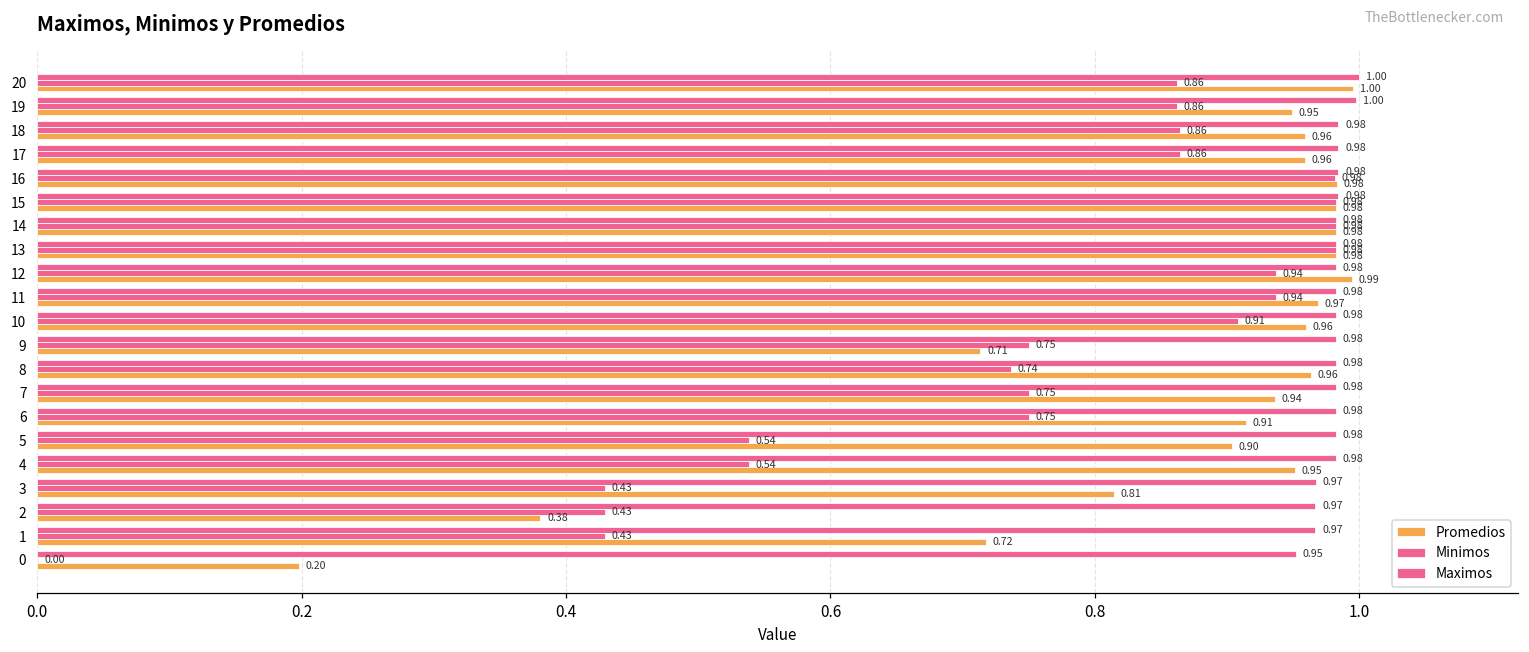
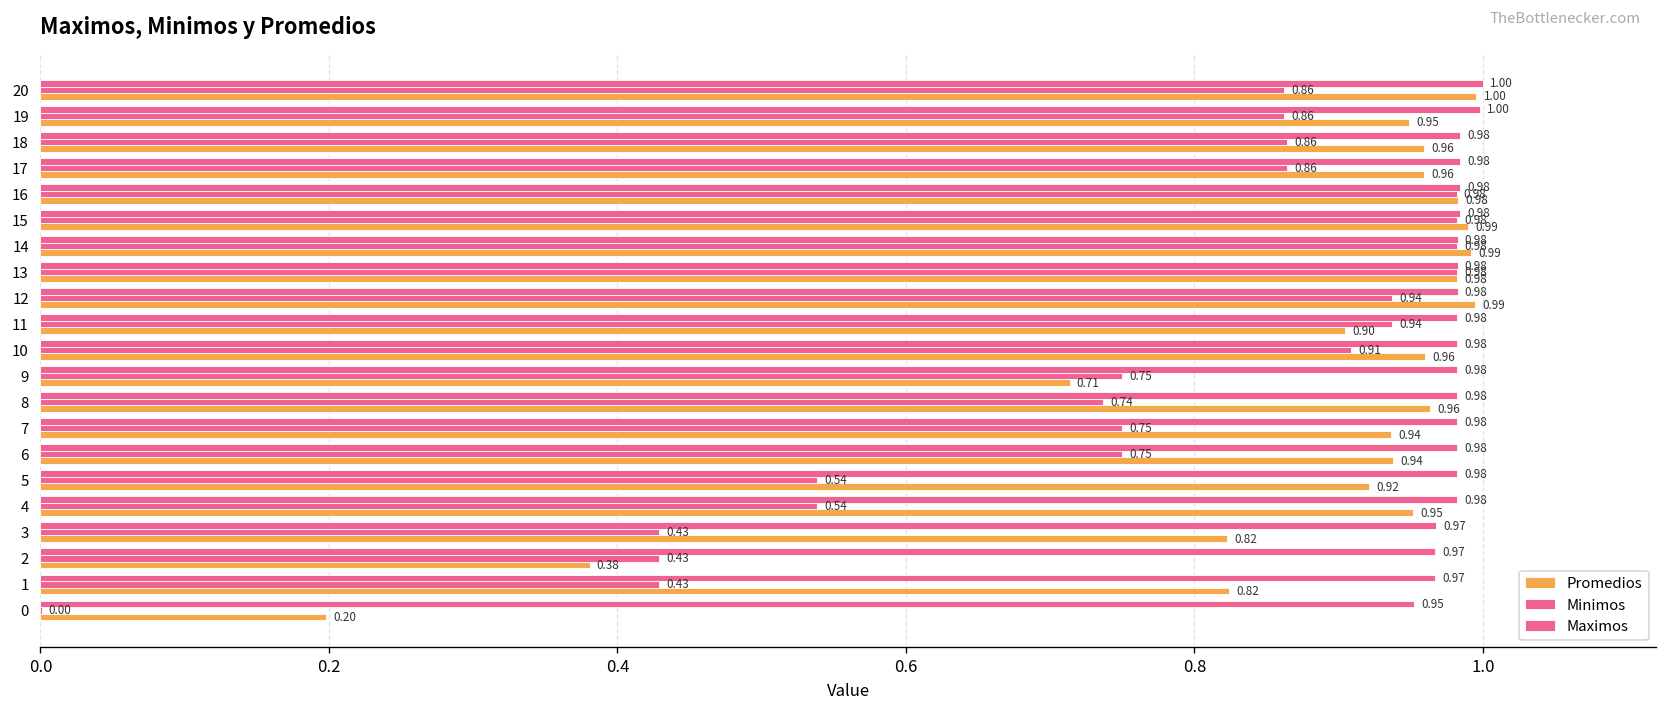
  {
    "Promedios": {
      "20": 1.00,
      "19": 0.95,
      "18": 0.96,
      "17": 0.96,
-     "15": 0.98,
-     "14": 0.98,
+     "15": 0.99,
+     "14": 0.99,
      "12": 0.99,
-     "11": 0.97,
+     "11": 0.90,
      "10": 0.96,
      "9": 0.71,
      "8": 0.96,
      "7": 0.94,
-     "6": 0.91,
-     "5": 0.90,
+     "6": 0.94,
+     "5": 0.92,
      "4": 0.95,
-     "3": 0.81,
+     "3": 0.82,
      "2": 0.38,
-     "1": 0.72,
+     "1": 0.82,
      "0": 0.20
    }
  }
